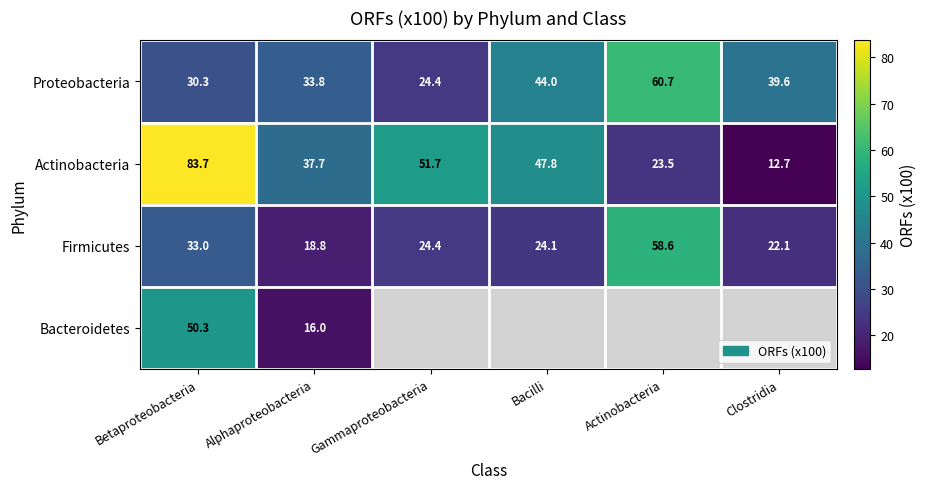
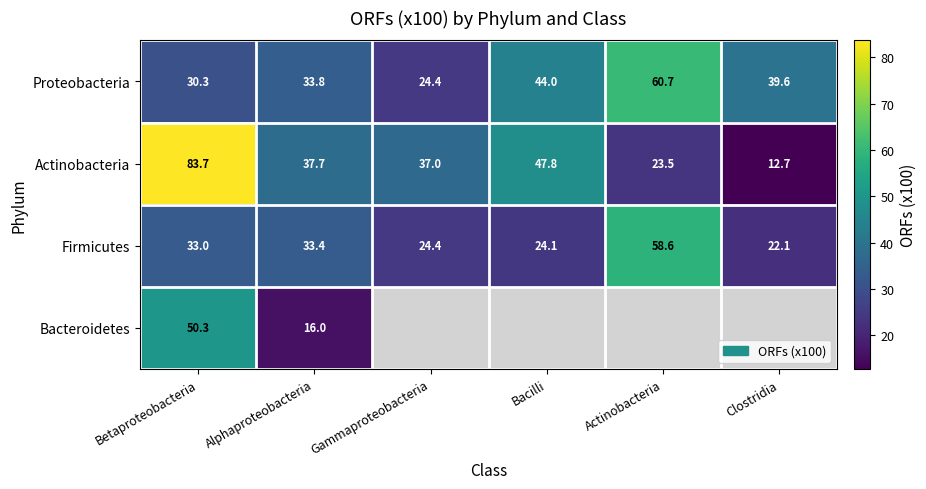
  {
    "Proteobacteria": {
      "Betaproteobacteria": 30.3,
      "Alphaproteobacteria": 33.8,
      "Gammaproteobacteria": 24.4,
      "Bacilli": 44.0,
      "Actinobacteria": 60.7,
      "Clostridia": 39.6
    },
    "Actinobacteria": {
      "Betaproteobacteria": 83.7,
      "Alphaproteobacteria": 37.7,
-     "Gammaproteobacteria": 51.7,
+     "Gammaproteobacteria": 37.0,
      "Bacilli": 47.8,
      "Actinobacteria": 23.5,
      "Clostridia": 12.7
    },
    "Firmicutes": {
      "Betaproteobacteria": 33.0,
-     "Alphaproteobacteria": 18.8,
+     "Alphaproteobacteria": 33.4,
      "Gammaproteobacteria": 24.4,
      "Bacilli": 24.1,
      "Actinobacteria": 58.6,
      "Clostridia": 22.1
    },
    "Bacteroidetes": {
      "Betaproteobacteria": 50.3,
      "Alphaproteobacteria": 16.0
    }
  }
